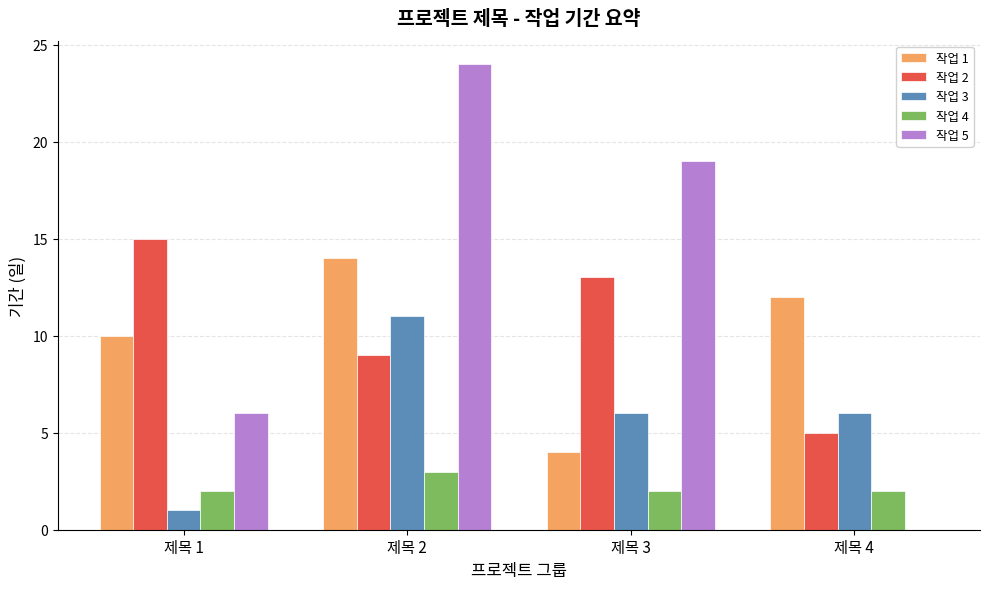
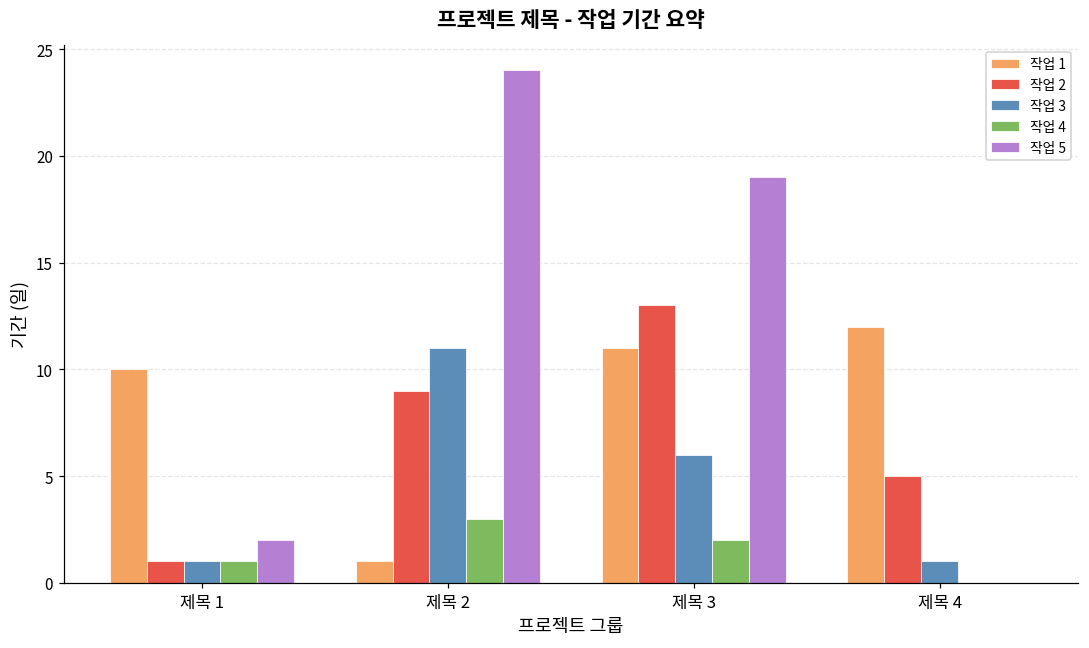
  {
    "작업 1": {
      "제목 1": 10,
-     "제목 2": 14,
-     "제목 3": 4,
+     "제목 2": 1,
+     "제목 3": 11,
      "제목 4": 12
    },
    "작업 2": {
-     "제목 1": 15,
+     "제목 1": 1,
      "제목 2": 9,
      "제목 3": 13,
      "제목 4": 5
    },
    "작업 3": {
      "제목 1": 1,
      "제목 2": 11,
      "제목 3": 6,
-     "제목 4": 6
+     "제목 4": 1
    },
    "작업 4": {
-     "제목 1": 2,
+     "제목 1": 1,
      "제목 2": 3,
      "제목 3": 2,
-     "제목 4": 2
+     "제목 4": 0
    },
    "작업 5": {
-     "제목 1": 6,
+     "제목 1": 2,
      "제목 2": 24,
      "제목 3": 19,
      "제목 4": 0
    }
  }
